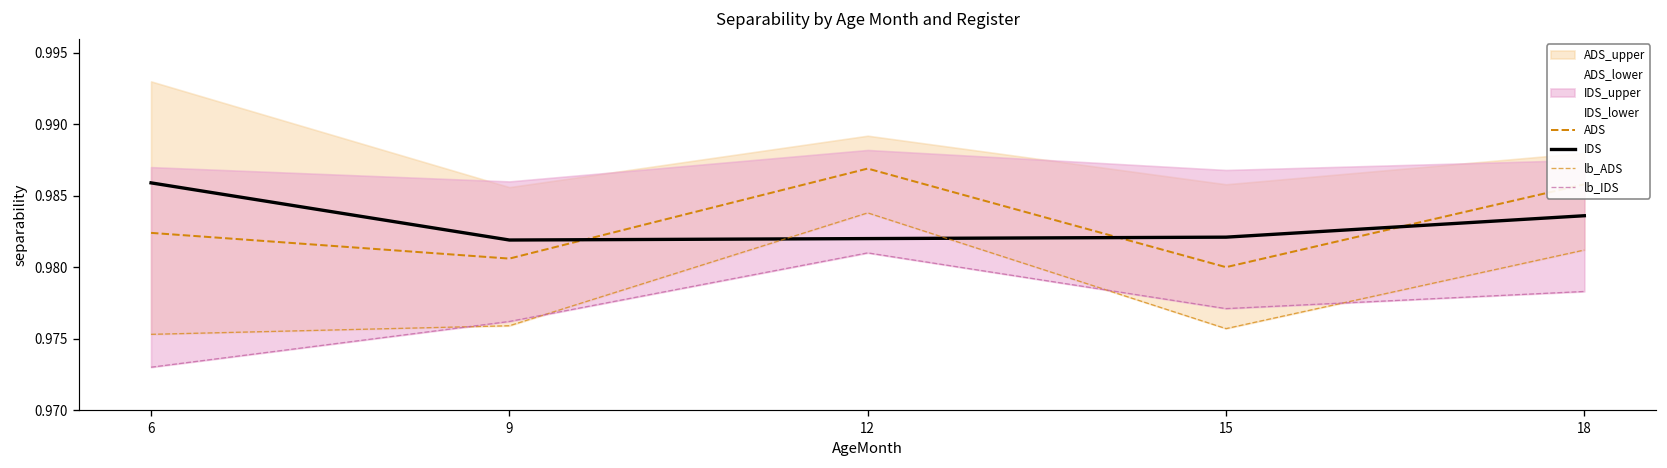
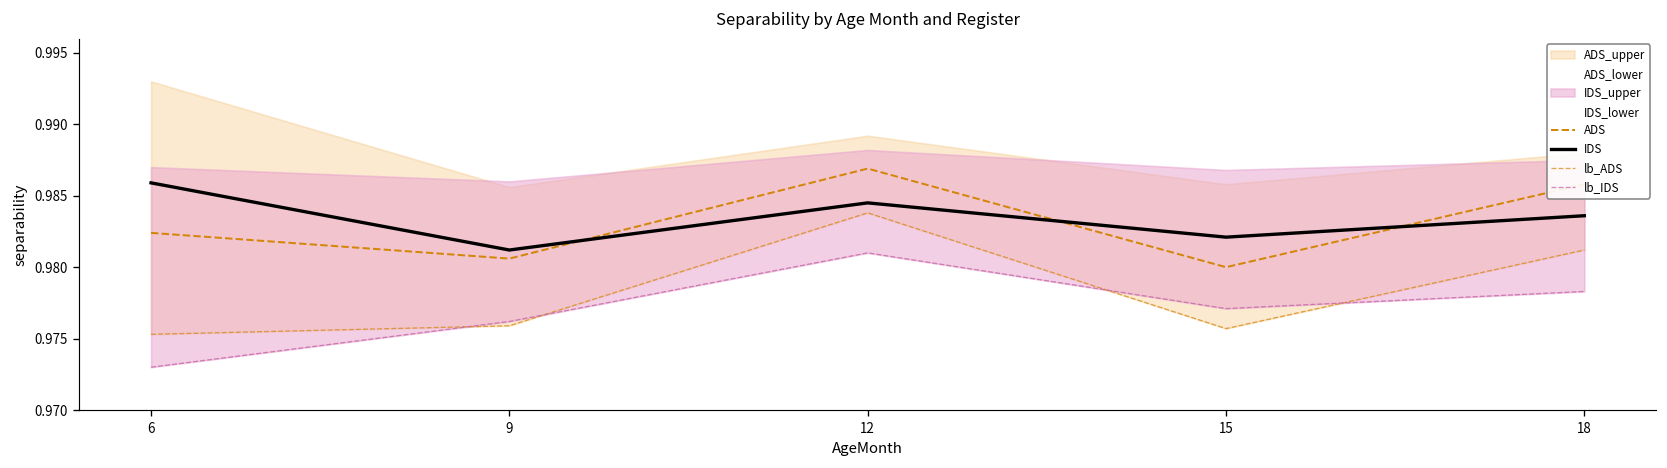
  {
    "IDS": {
      "6": 0.9859,
-     "9": 0.9819,
-     "12": 0.9820,
+     "9": 0.9812,
+     "12": 0.9845,
      "15": 0.9821,
      "18": 0.9836
    },
    "lb_IDS": {
      "6": 0.9730,
      "9": 0.9762,
      "12": 0.9810,
      "15": 0.9771,
      "18": 0.9783
    }
  }
